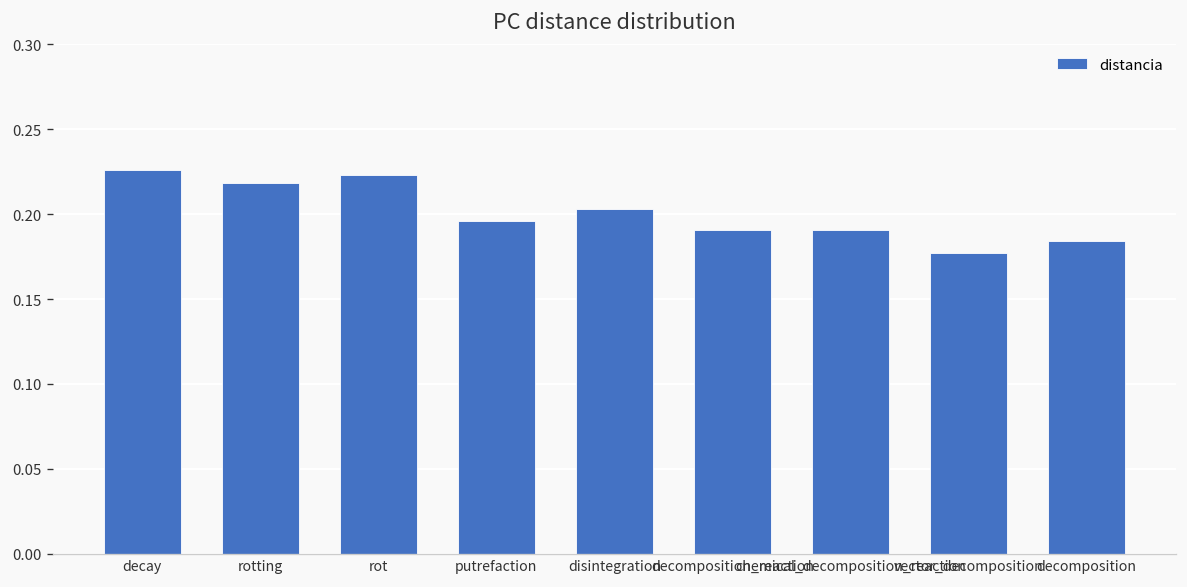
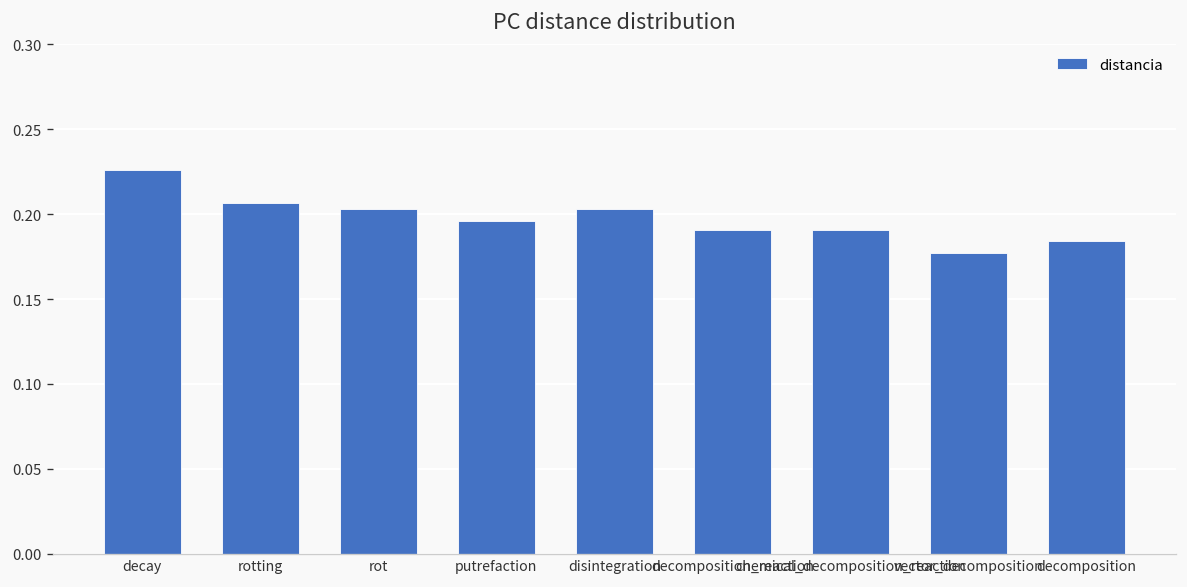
  {
    "decay": 0.226,
-   "rotting": 0.218,
-   "rot": 0.223,
+   "rotting": 0.207,
+   "rot": 0.203,
    "putrefaction": 0.196,
    "disintegration": 0.203,
    "decomposition": 0.184
  }
